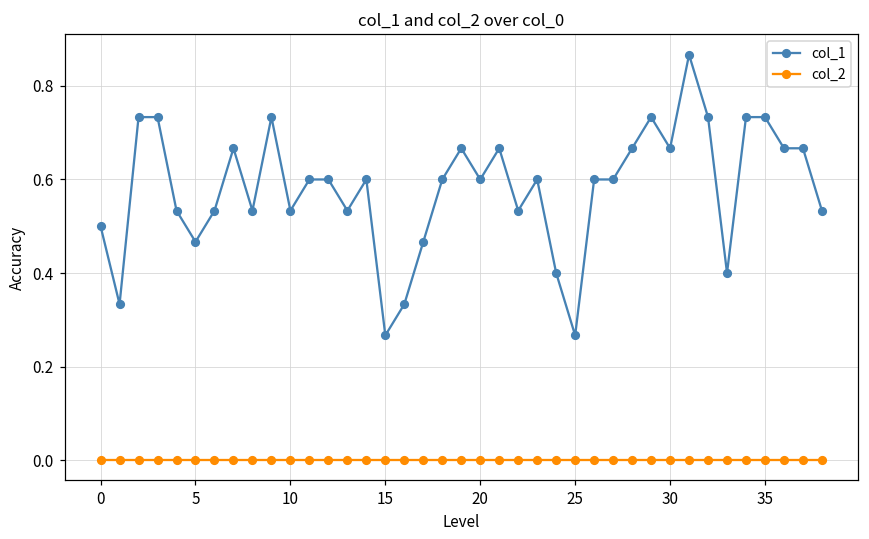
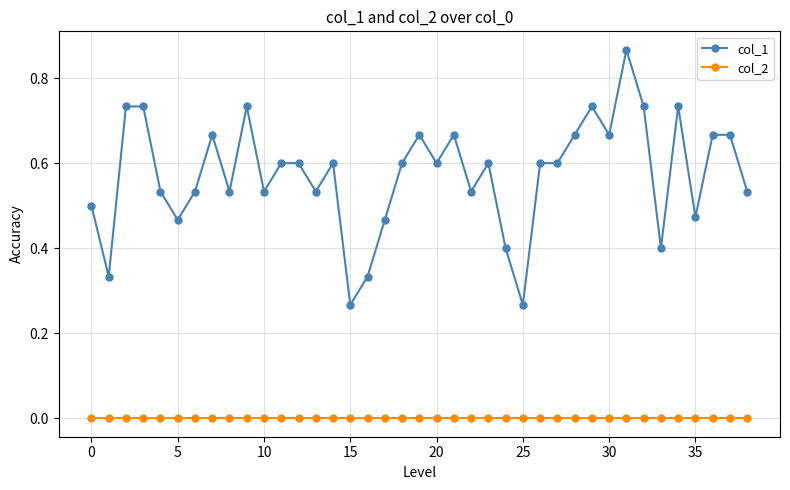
  {
    "col_1": {
      "0": 0.50,
      "5": 0.47,
      "10": 0.53,
      "15": 0.27,
      "20": 0.60,
      "25": 0.27,
      "30": 0.67,
-     "35": 0.73
+     "35": 0.47
    },
    "col_2": {
      "0": 0.00,
      "5": 0.00,
      "10": 0.00,
      "15": 0.00,
      "20": 0.00,
      "25": 0.00,
      "30": 0.00,
      "35": 0.00
    }
  }
